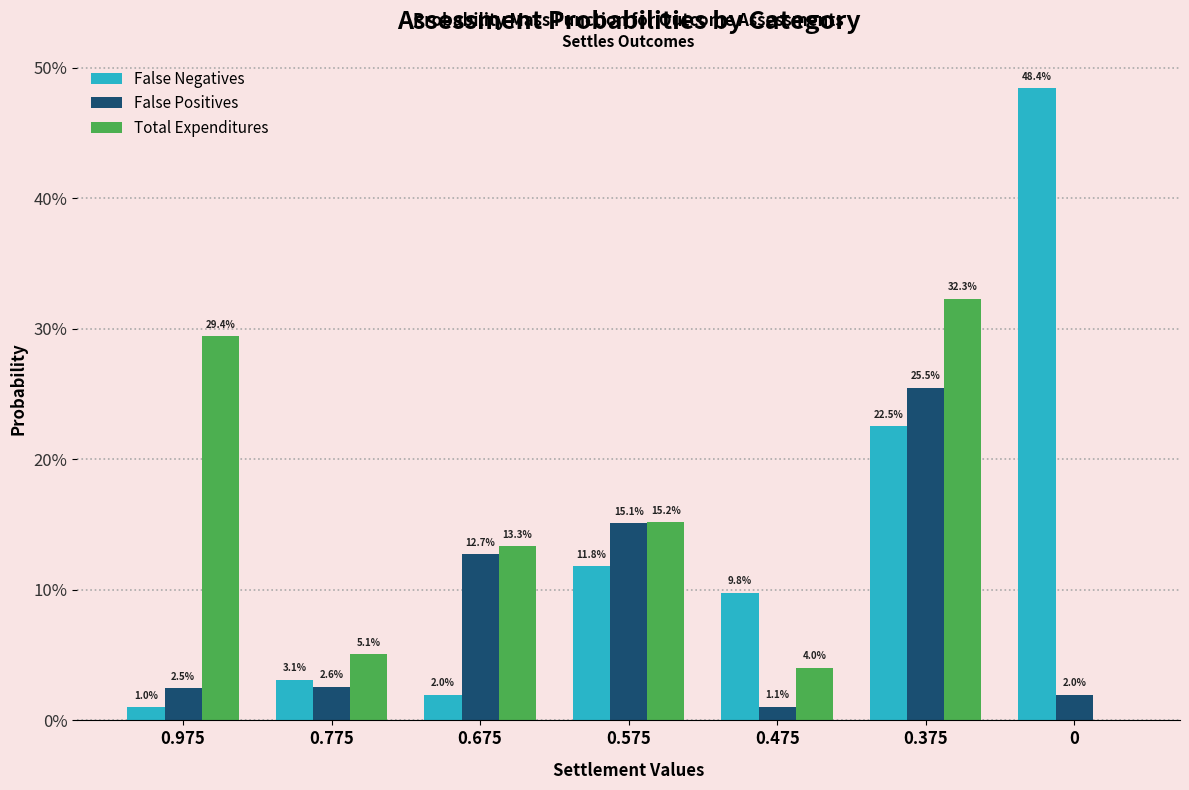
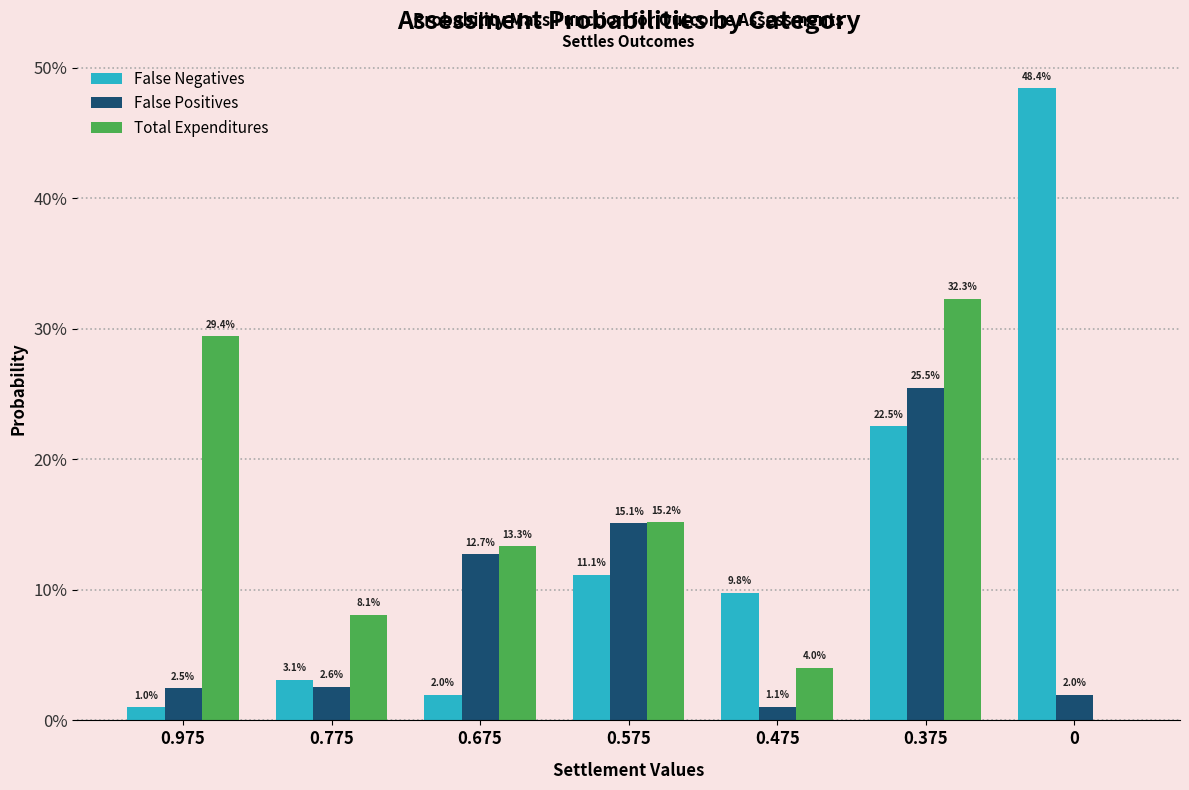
  {
    "False Negatives": {
      "0.975": "1.0%",
      "0.775": "3.1%",
      "0.675": "2.0%",
-     "0.575": "11.8%",
+     "0.575": "11.1%",
      "0.475": "9.8%",
      "0.375": "22.5%",
      "0": "48.4%"
    },
    "False Positives": {
      "0.975": "2.5%",
      "0.775": "2.6%",
      "0.675": "12.7%",
      "0.575": "15.1%",
      "0.475": "1.1%",
      "0.375": "25.5%",
      "0": "2.0%"
    },
    "Total Expenditures": {
      "0.975": "29.4%",
-     "0.775": "5.1%",
+     "0.775": "8.1%",
      "0.675": "13.3%",
      "0.575": "15.2%",
      "0.475": "4.0%",
      "0.375": "32.3%"
    }
  }
